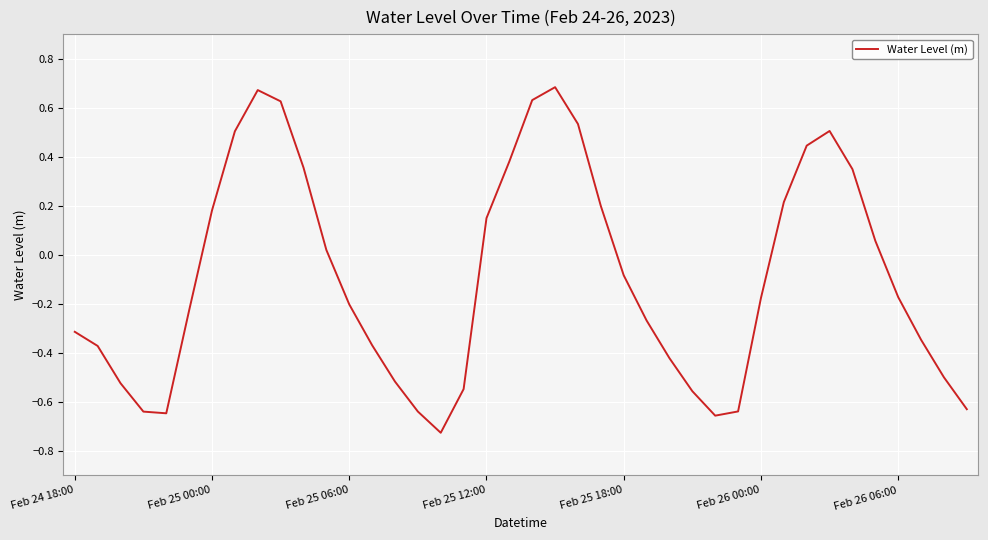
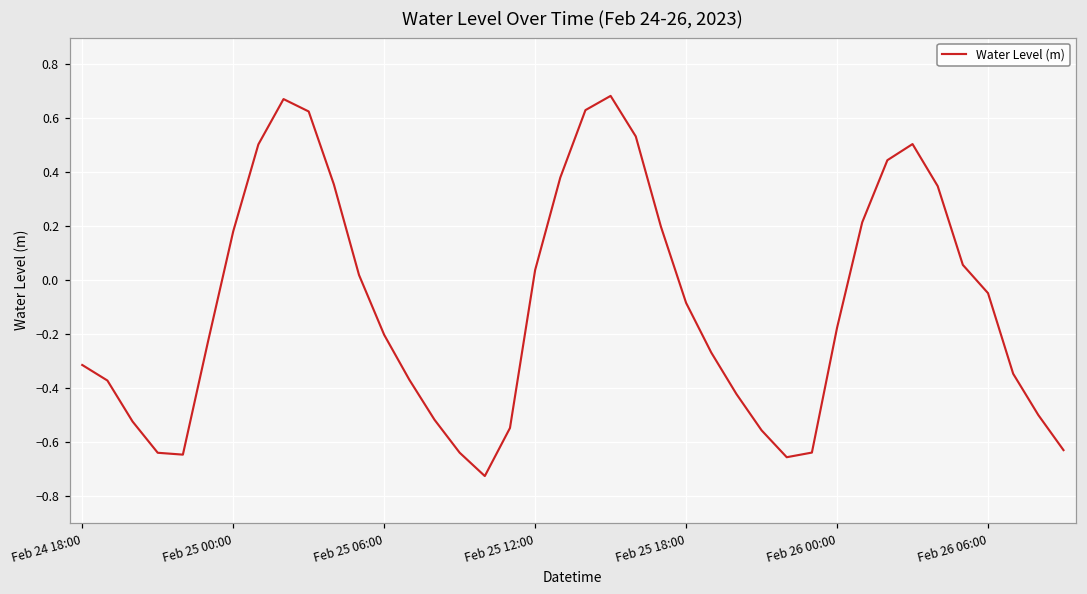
  {
    "Feb 24 18:00": -0.31,
    "Feb 25 00:00": 0.18,
    "Feb 25 06:00": -0.20,
-   "Feb 25 12:00": 0.15,
+   "Feb 25 12:00": 0.04,
    "Feb 25 18:00": -0.08,
    "Feb 26 00:00": -0.18,
-   "Feb 26 06:00": -0.17
+   "Feb 26 06:00": -0.05
  }
